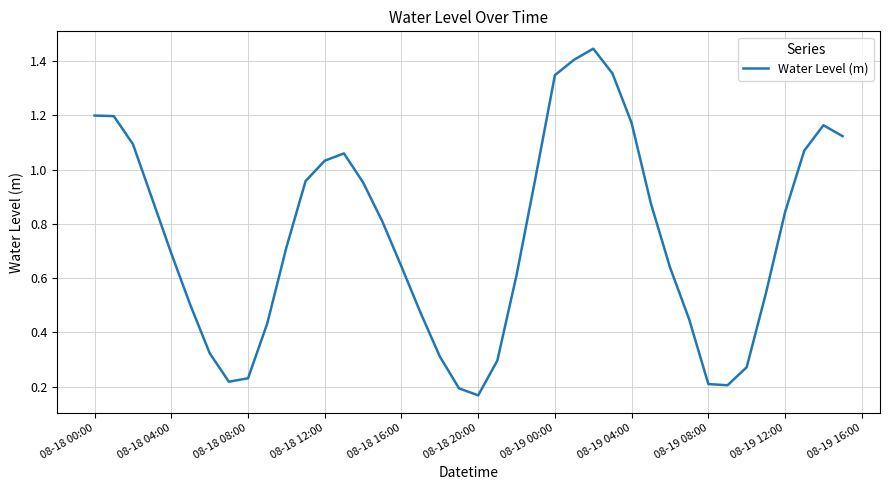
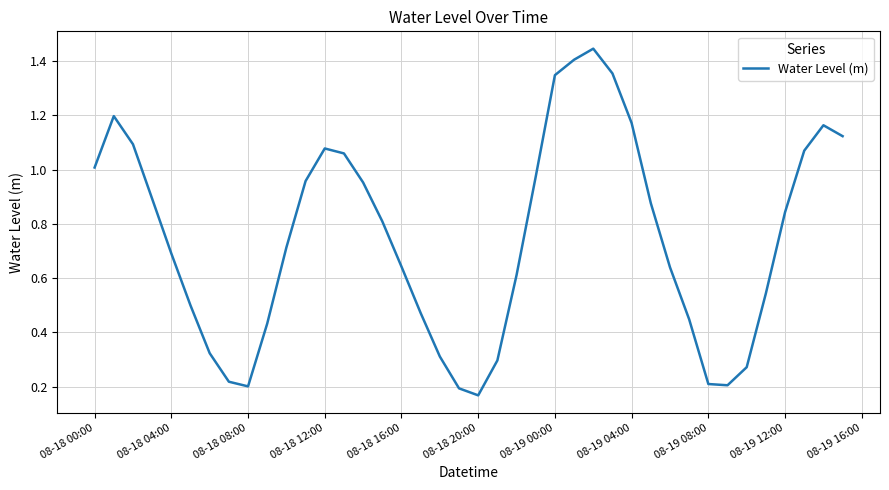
  {
-   "08-18 00:00": 1.20,
+   "08-18 00:00": 1.01,
    "08-18 04:00": 0.69,
-   "08-18 08:00": 0.23,
-   "08-18 12:00": 1.03,
+   "08-18 08:00": 0.20,
+   "08-18 12:00": 1.08,
    "08-18 16:00": 0.64,
    "08-18 20:00": 0.17,
    "08-19 00:00": 1.35,
    "08-19 04:00": 1.17,
    "08-19 08:00": 0.21,
    "08-19 12:00": 0.84
  }
